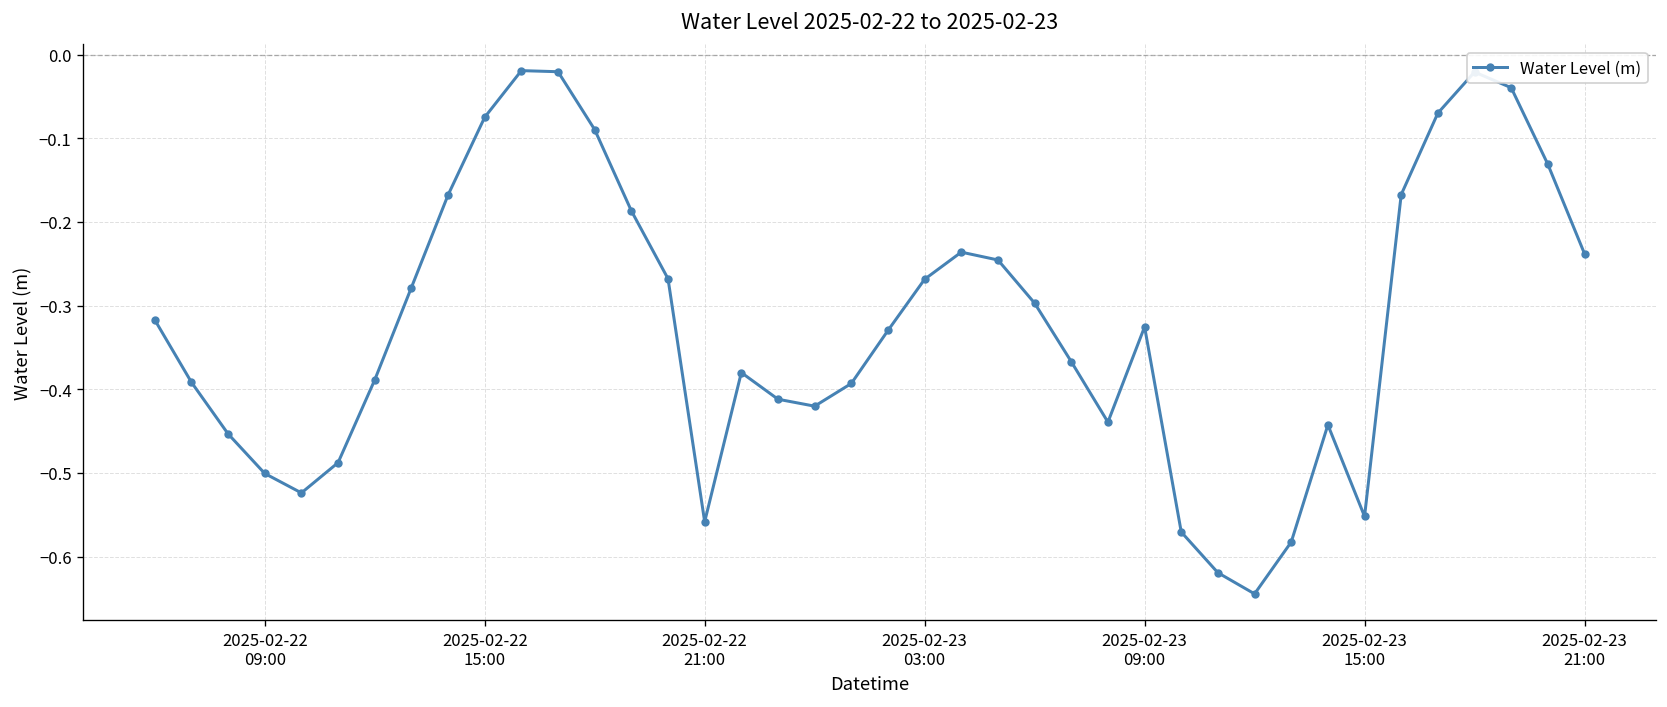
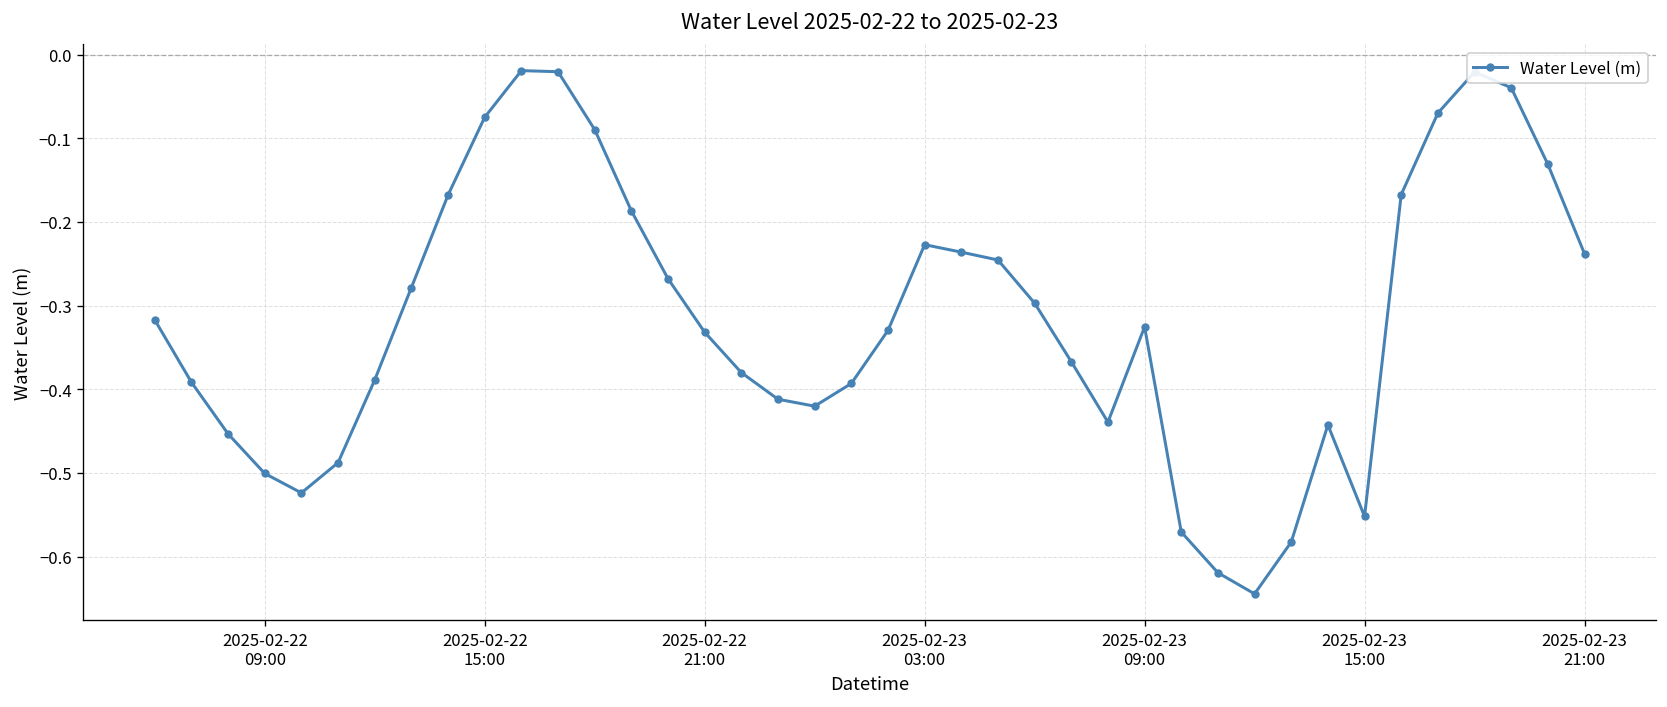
  {
    "2025-02-22 09:00": -0.50,
    "2025-02-22 15:00": -0.07,
-   "2025-02-22 21:00": -0.56,
-   "2025-02-23 03:00": -0.27,
+   "2025-02-22 21:00": -0.33,
+   "2025-02-23 03:00": -0.23,
    "2025-02-23 09:00": -0.33,
    "2025-02-23 15:00": -0.55,
    "2025-02-23 21:00": -0.24
  }
